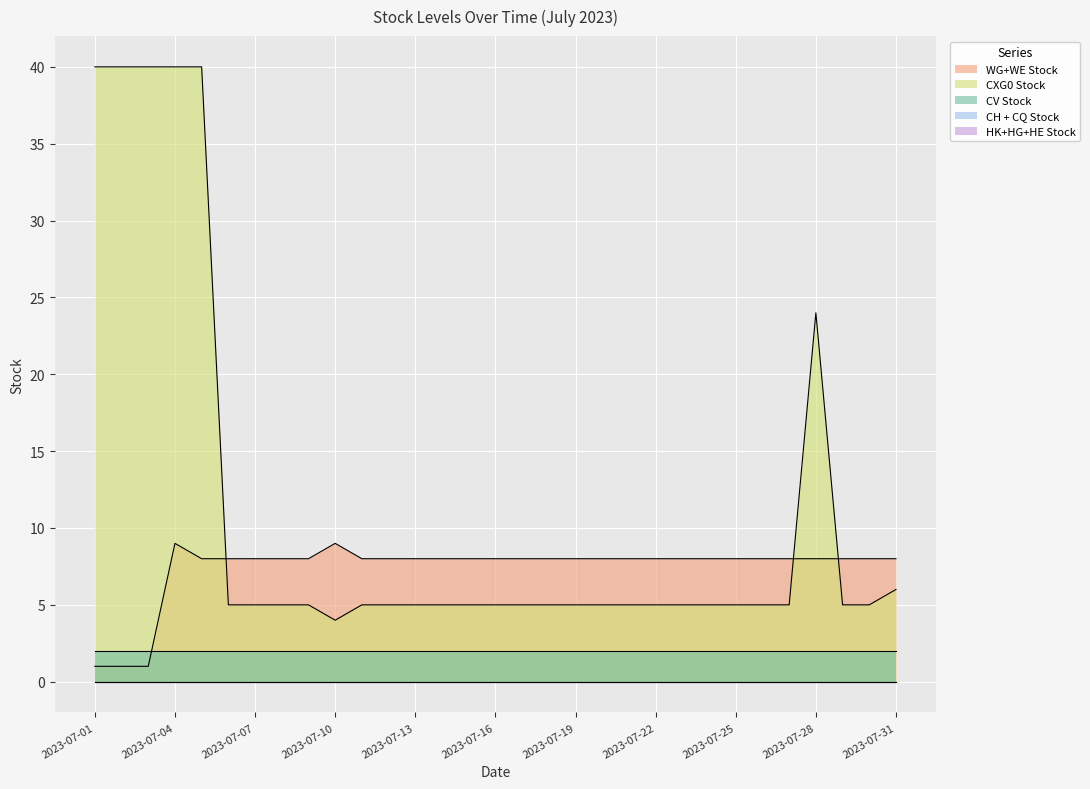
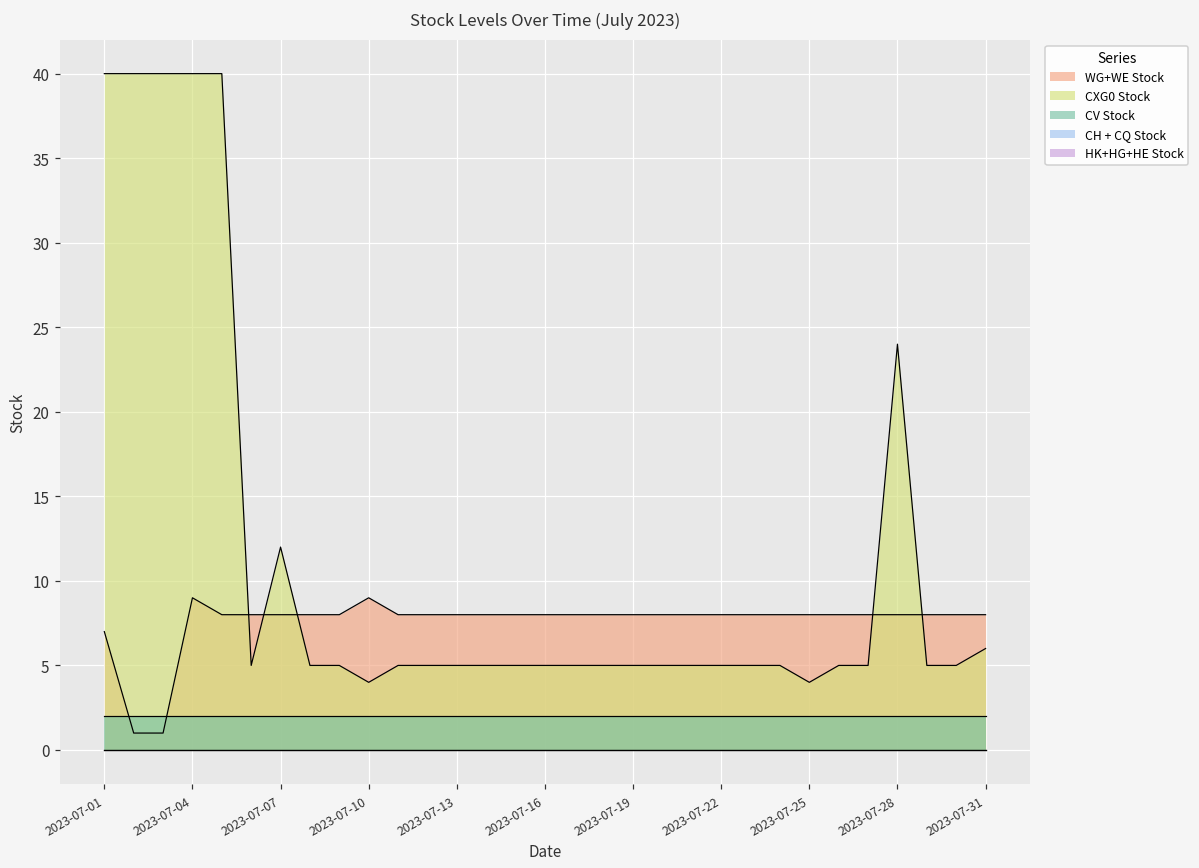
  {
    "WG+WE Stock": {
-     "2023-07-01": 1,
+     "2023-07-01": 7,
      "2023-07-04": 9,
      "2023-07-07": 8,
      "2023-07-10": 9,
      "2023-07-13": 8,
      "2023-07-16": 8,
      "2023-07-19": 8,
      "2023-07-22": 8,
      "2023-07-25": 8,
      "2023-07-28": 8,
      "2023-07-31": 8
    },
    "CXG0 Stock": {
      "2023-07-01": 40,
      "2023-07-04": 40,
-     "2023-07-07": 5,
+     "2023-07-07": 12,
      "2023-07-10": 4,
      "2023-07-13": 5,
      "2023-07-16": 5,
      "2023-07-19": 5,
      "2023-07-22": 5,
-     "2023-07-25": 5,
+     "2023-07-25": 4,
      "2023-07-28": 24,
      "2023-07-31": 6
    },
    "CV Stock": {
      "2023-07-01": 2,
      "2023-07-04": 2,
      "2023-07-07": 2,
      "2023-07-10": 2,
      "2023-07-13": 2,
      "2023-07-16": 2,
      "2023-07-19": 2,
      "2023-07-22": 2,
      "2023-07-25": 2,
      "2023-07-28": 2,
      "2023-07-31": 2
    },
    "HK+HG+HE Stock": {
      "2023-07-01": 0,
      "2023-07-04": 0,
      "2023-07-07": 0,
      "2023-07-10": 0,
      "2023-07-13": 0,
      "2023-07-16": 0,
      "2023-07-19": 0,
      "2023-07-22": 0,
      "2023-07-25": 0,
      "2023-07-28": 0,
      "2023-07-31": 0
    }
  }
